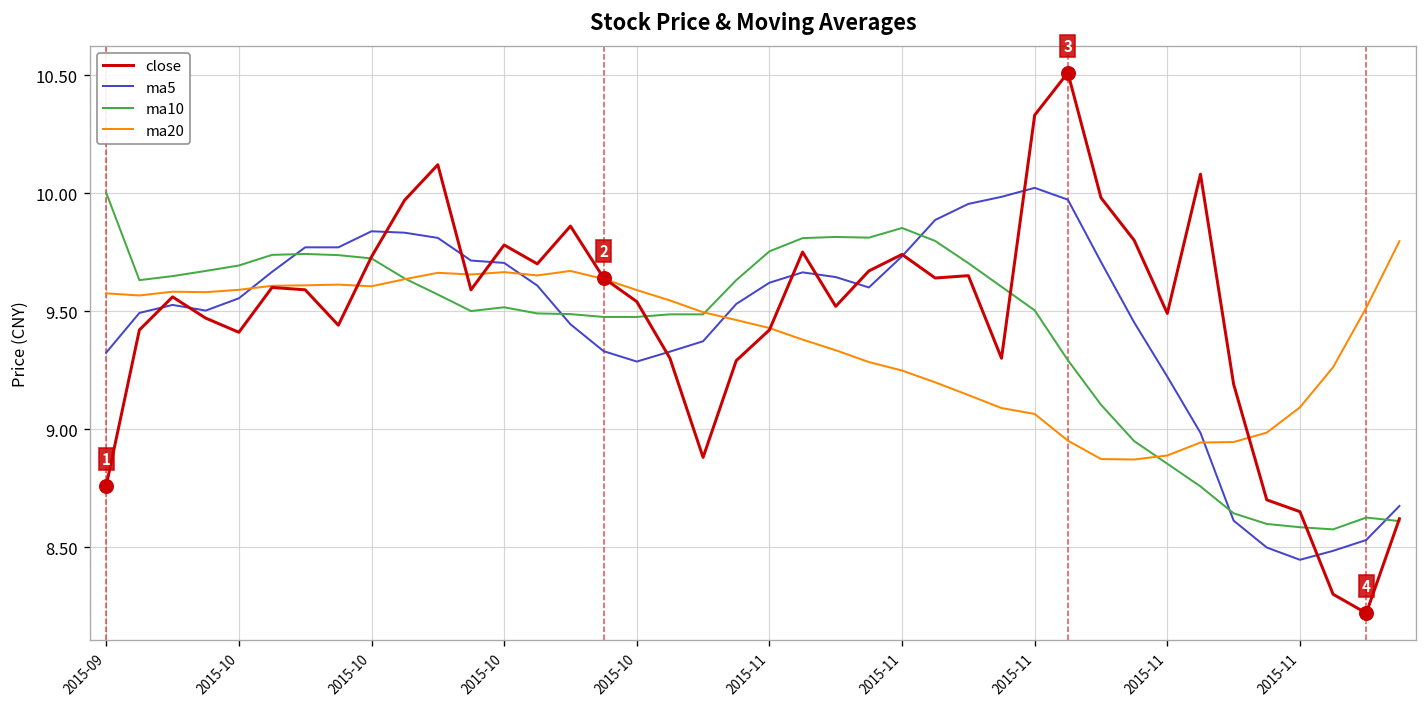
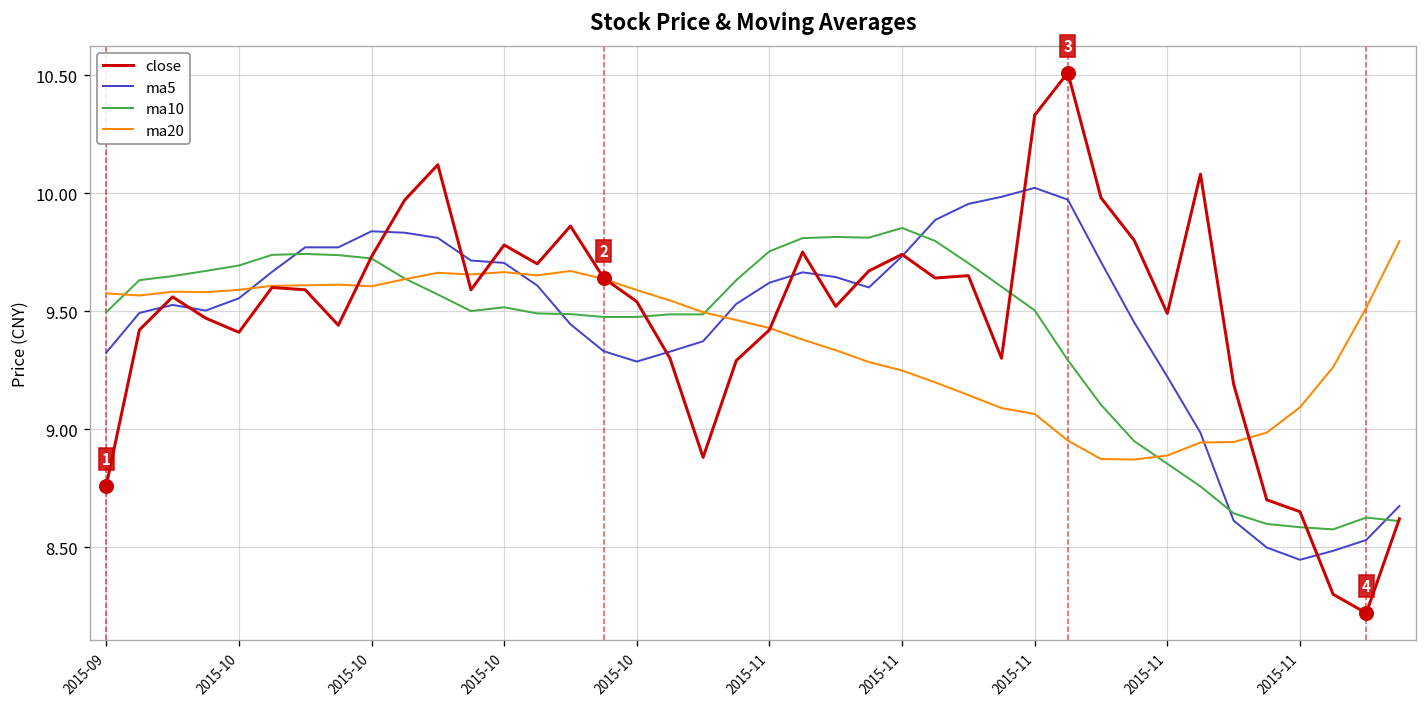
  {
    "ma5": {
      "2015-09": 9.32
    },
    "ma10": {
-     "2015-09": 10.00
+     "2015-09": 9.50
    },
    "ma20": {
      "2015-09": 9.58
    }
  }
